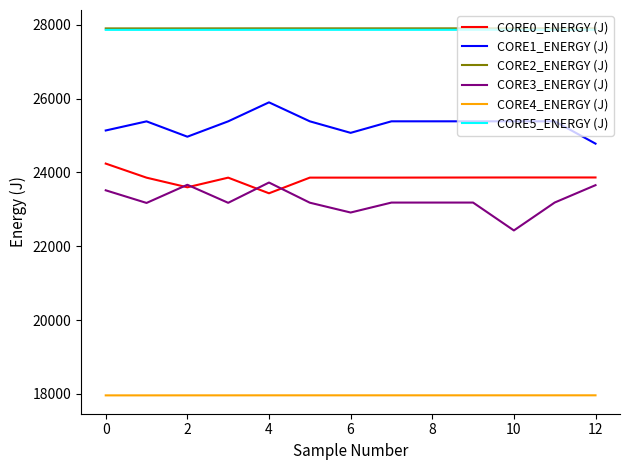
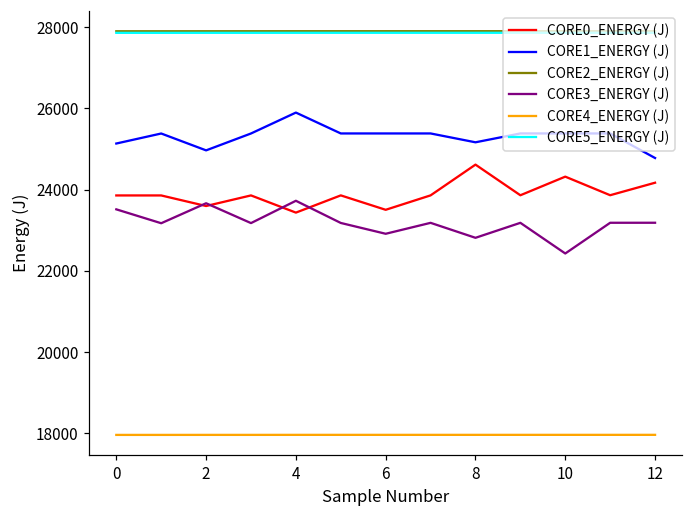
  {
    "CORE0_ENERGY (J)": {
-     "0": 24200,
+     "0": 23900,
      "4": 23400,
-     "6": 23900,
-     "8": 23900,
-     "10": 23900,
-     "12": 23900
+     "6": 23500,
+     "8": 24600,
+     "10": 24300,
+     "12": 24200
    },
    "CORE1_ENERGY (J)": {
      "0": 25100,
      "2": 25000,
      "4": 25900,
-     "6": 25100,
-     "8": 25400,
+     "6": 25400,
+     "8": 25200,
      "12": 24800
    },
    "CORE3_ENERGY (J)": {
      "0": 23500,
      "4": 23700,
      "6": 22900,
-     "8": 23200,
+     "8": 22800,
      "10": 22400,
-     "12": 23700
+     "12": 23200
    },
    "CORE4_ENERGY (J)": {
      "0": 18000,
      "2": 18000,
      "4": 18000,
      "6": 18000,
      "8": 18000,
      "10": 18000,
      "12": 18000
    }
  }
